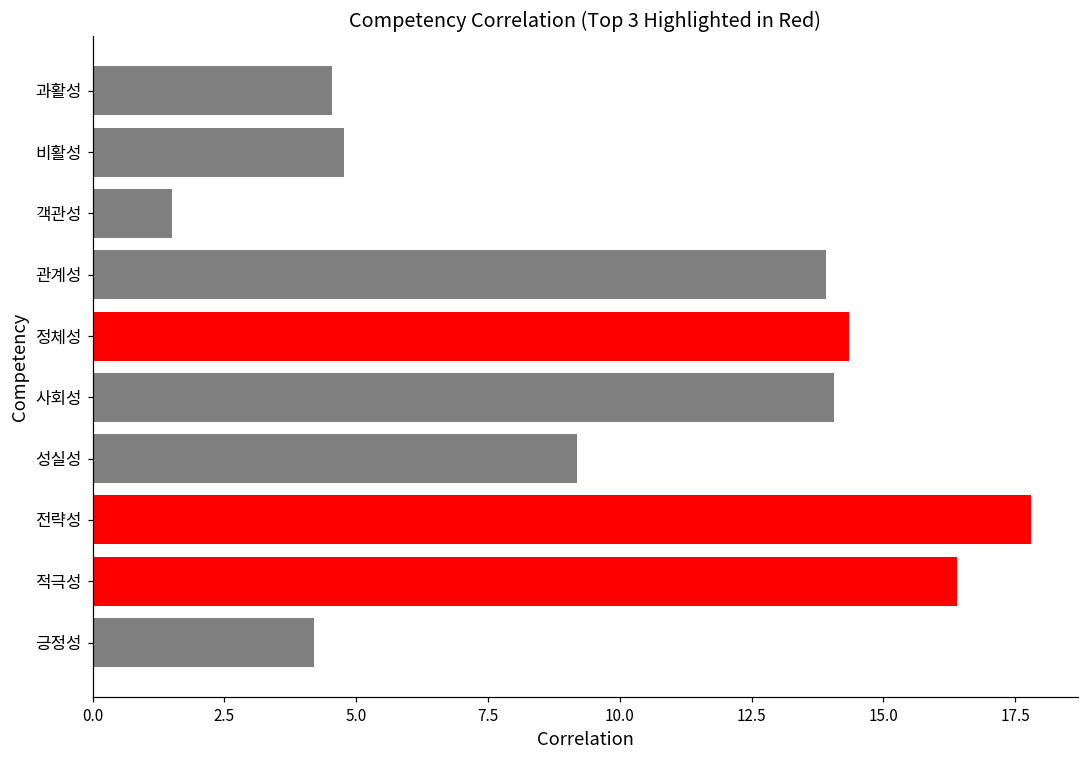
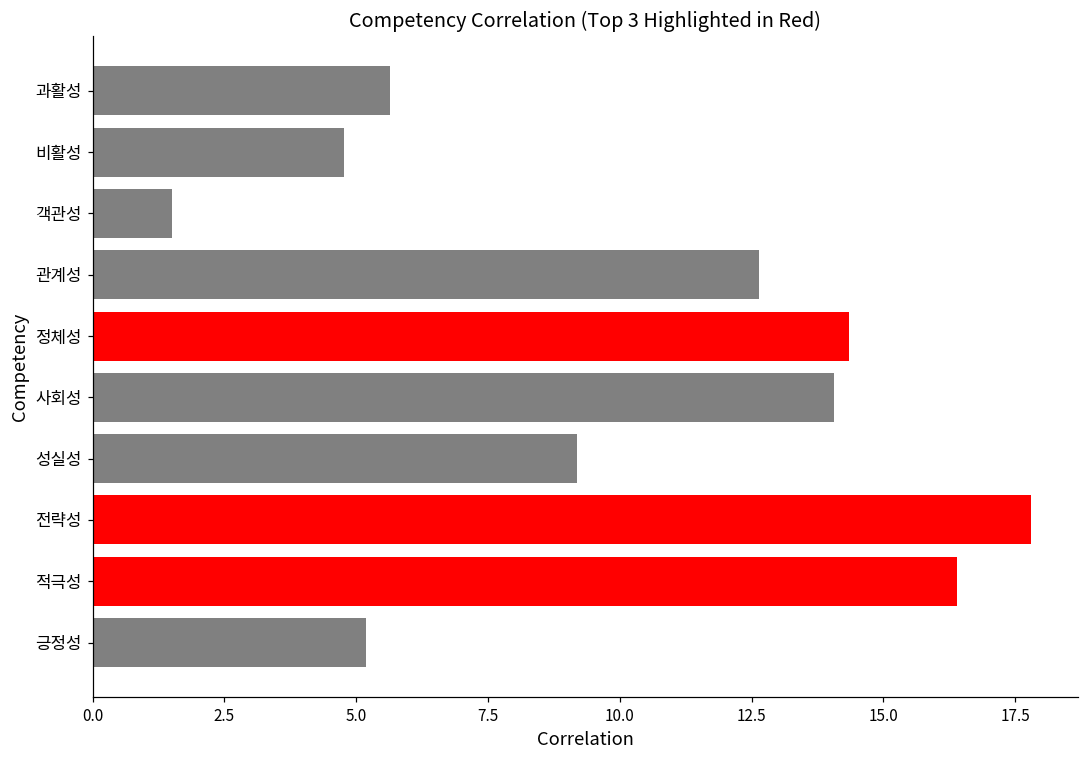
  {
-   "과활성": 4.5,
+   "과활성": 5.6,
    "비활성": 4.8,
    "객관성": 1.5,
-   "관계성": 13.9,
+   "관계성": 12.6,
    "정체성": 14.3,
    "사회성": 14.1,
    "성실성": 9.2,
    "전략성": 17.8,
    "적극성": 16.4,
-   "긍정성": 4.2
+   "긍정성": 5.2
  }
